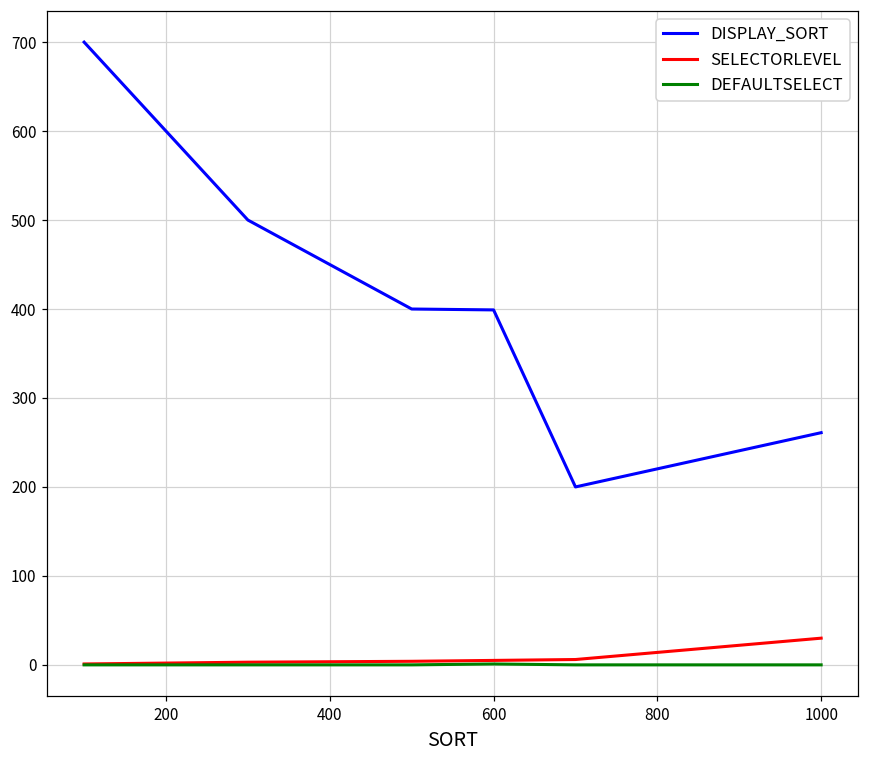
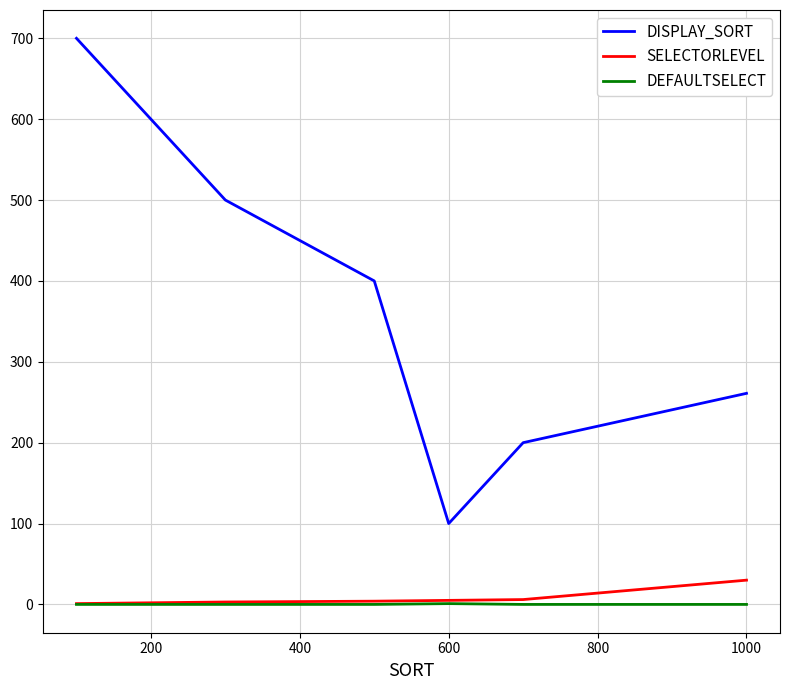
  {
    "DISPLAY_SORT": {
      "200": 600,
-     "600": 400,
+     "600": 100,
      "1000": 260
    },
    "SELECTORLEVEL": {
      "600": 10,
      "1000": 30
    },
    "DEFAULTSELECT": {
      "600": 0,
      "1000": 0
    }
  }
